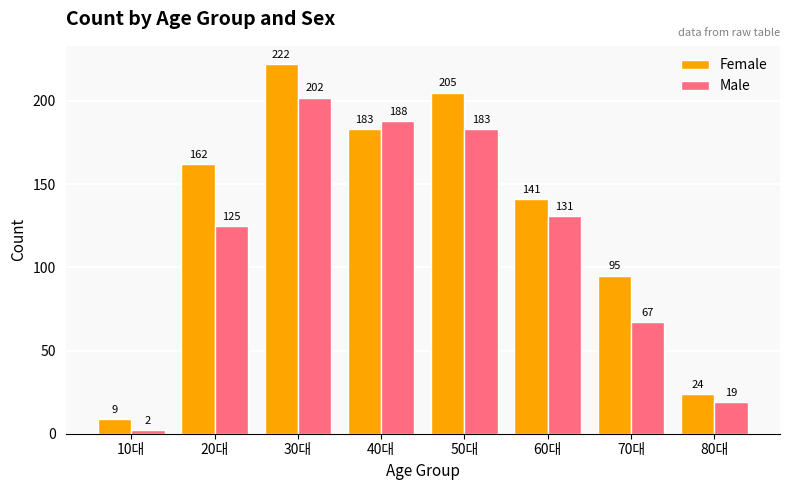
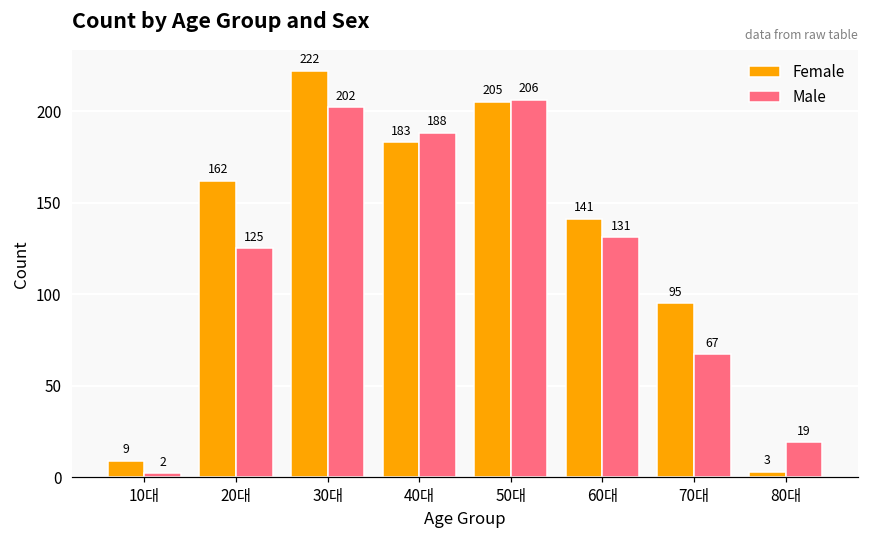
  {
    "Female": {
      "10대": 9,
      "20대": 162,
      "30대": 222,
      "40대": 183,
      "50대": 205,
      "60대": 141,
      "70대": 95,
-     "80대": 24
+     "80대": 3
    },
    "Male": {
      "10대": 2,
      "20대": 125,
      "30대": 202,
      "40대": 188,
-     "50대": 183,
+     "50대": 206,
      "60대": 131,
      "70대": 67,
      "80대": 19
    }
  }
